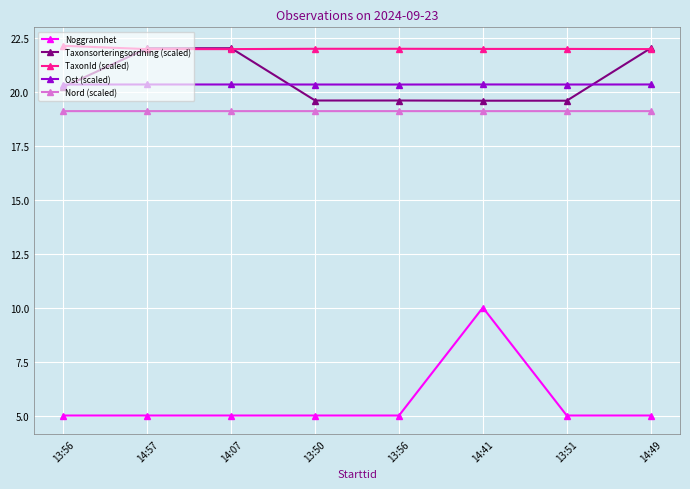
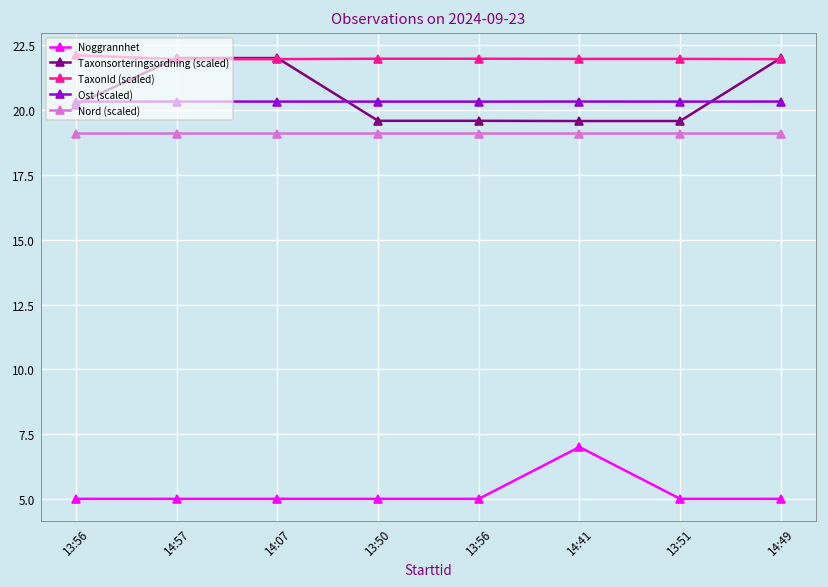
  {
    "Noggrannhet": {
      "14:57": 5,
      "14:07": 5,
      "13:50": 5,
-     "14:41": 10,
+     "14:41": 7,
      "13:51": 5,
      "14:49": 5
    },
    "Taxonsorteringsordning (scaled)": {
      "13:50": 19.6,
      "14:41": 19.6,
      "13:51": 19.6
    },
    "TaxonId (scaled)": {
      "13:50": 22,
      "14:41": 22,
      "13:51": 22
    },
    "Ost (scaled)": {
      "14:07": 20.3,
      "13:50": 20.3,
      "14:41": 20.3,
      "13:51": 20.3,
      "14:49": 20.3
    },
    "Nord (scaled)": {
      "14:57": 19,
      "14:07": 19,
      "13:50": 19,
      "14:41": 19,
      "13:51": 19,
      "14:49": 19
    }
  }
